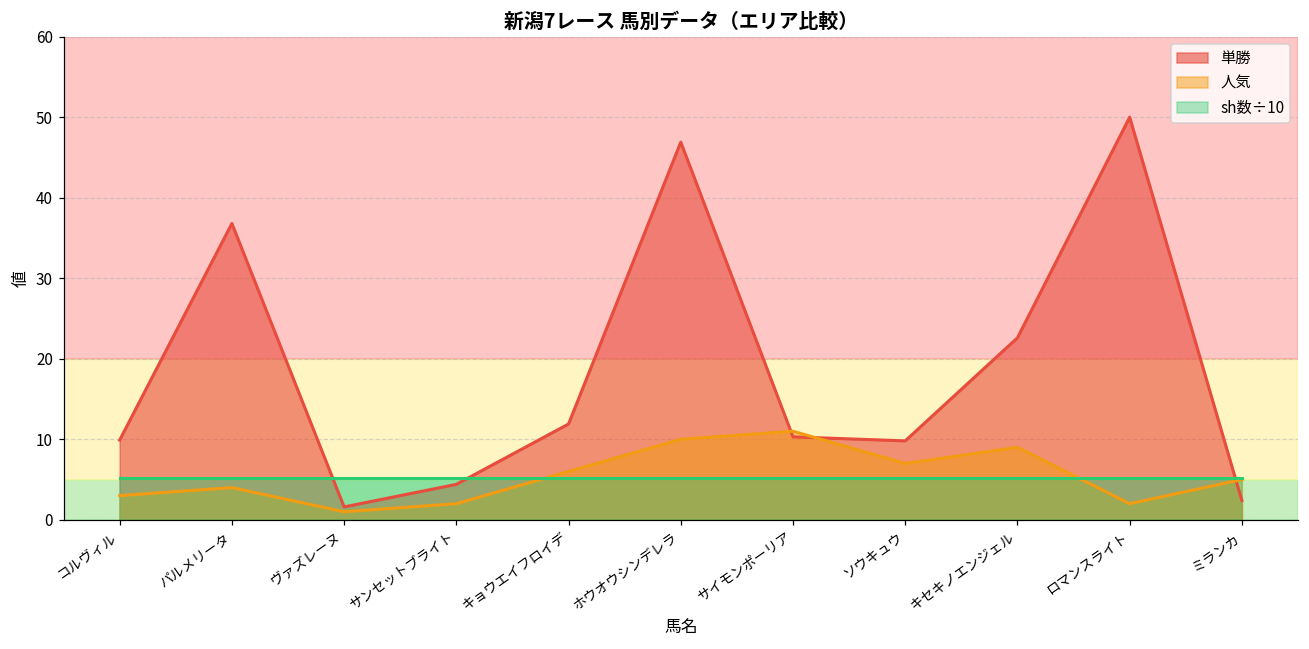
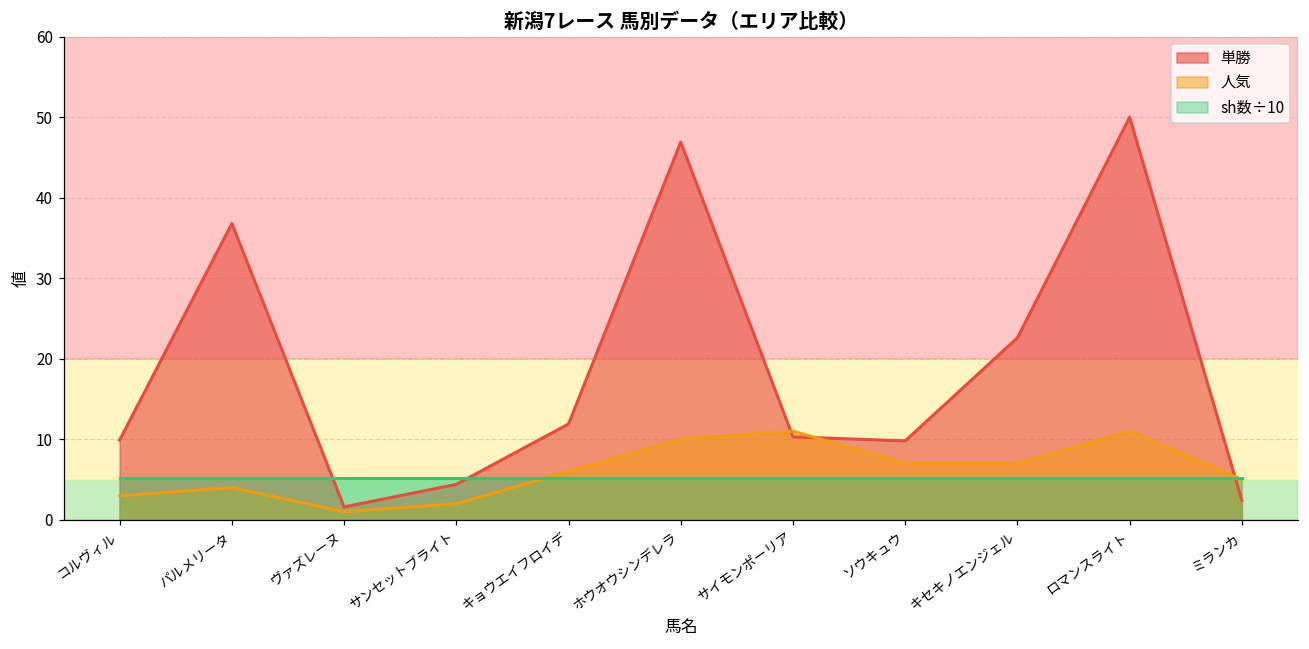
  {
    "単勝": {
      "コルヴィル": 10,
      "パルメリータ": 37,
      "ヴァズレーヌ": 2,
      "サンセットブライト": 4,
      "キョウエイフロイデ": 12,
      "ホウオウシンデレラ": 47,
      "サイモンポーリア": 10,
      "ソウキュウ": 10,
      "キセキノエンジェル": 23,
      "ロマンスライト": 50,
      "ミランカ": 2
    },
    "人気": {
      "コルヴィル": 3,
      "パルメリータ": 4,
      "ヴァズレーヌ": 1,
      "サンセットブライト": 2,
      "キョウエイフロイデ": 6,
      "ホウオウシンデレラ": 10,
      "サイモンポーリア": 11,
      "ソウキュウ": 7,
-     "キセキノエンジェル": 9,
-     "ロマンスライト": 2
+     "キセキノエンジェル": 7,
+     "ロマンスライト": 11
    },
    "sh数÷10": {
      "コルヴィル": 5,
      "パルメリータ": 5,
      "ヴァズレーヌ": 5,
      "サンセットブライト": 5,
      "キョウエイフロイデ": 5,
      "ホウオウシンデレラ": 5,
      "サイモンポーリア": 5,
      "ソウキュウ": 5,
      "キセキノエンジェル": 5,
      "ロマンスライト": 5
    }
  }
